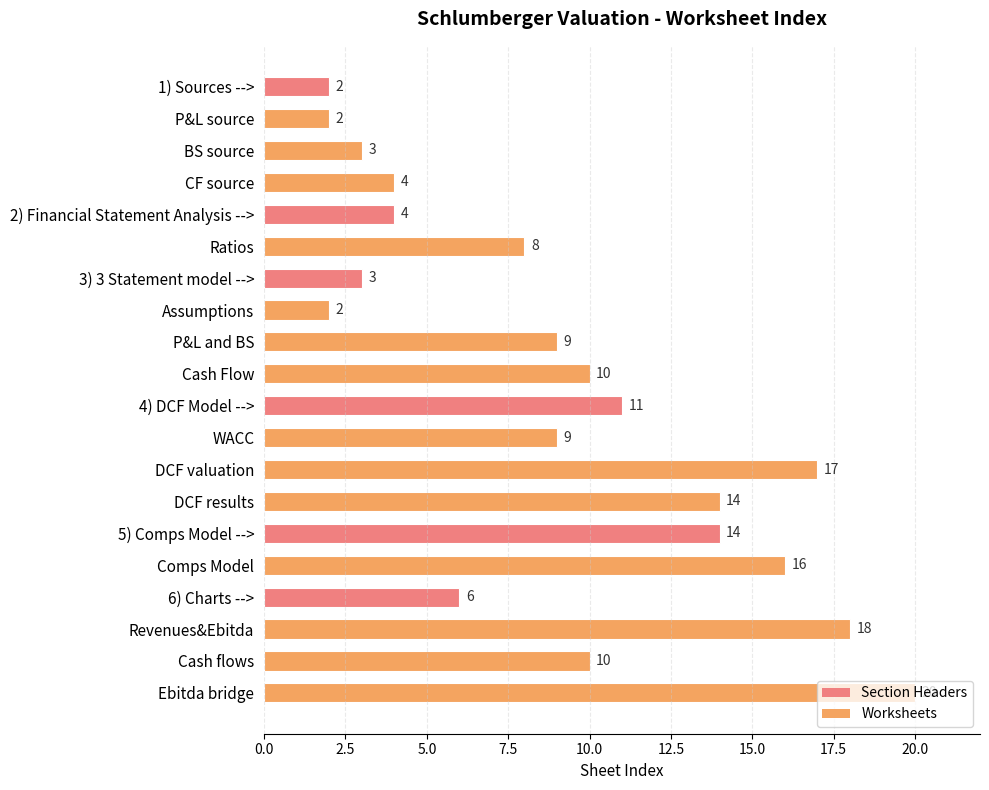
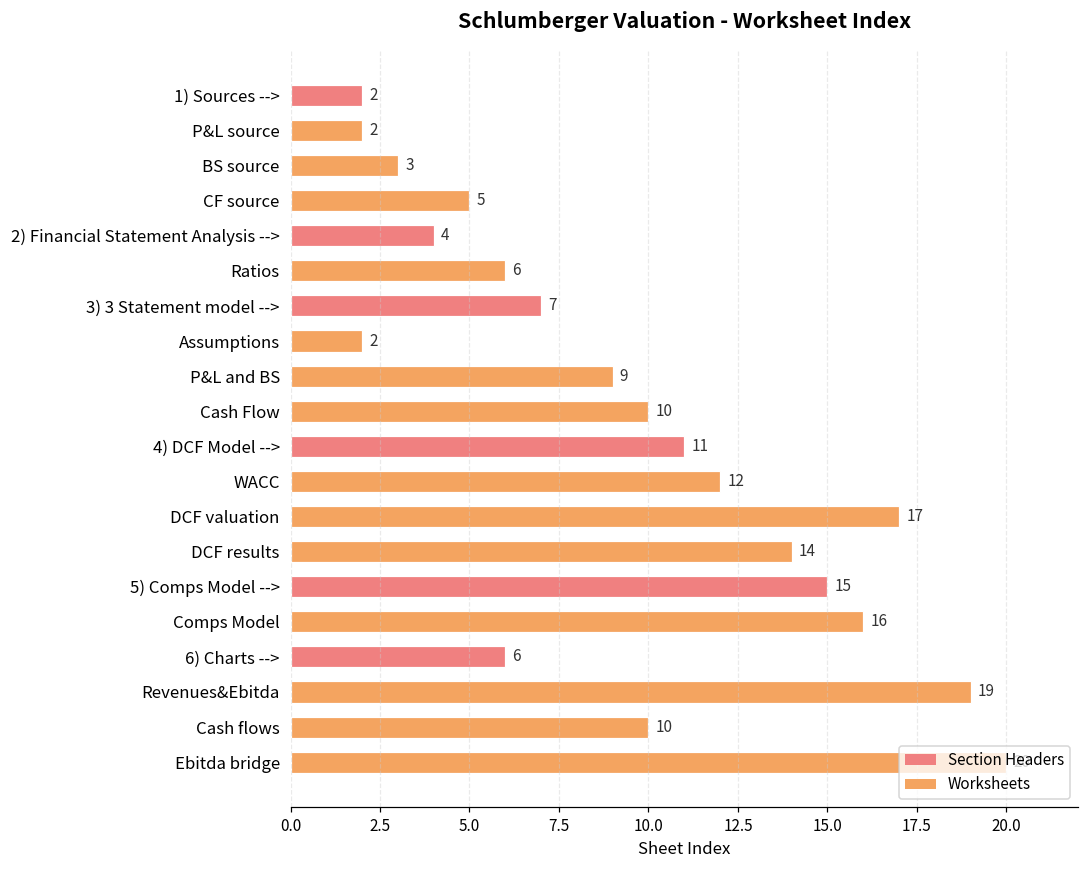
  {
    "1) Sources -->": 2,
    "P&L source": 2,
    "BS source": 3,
-   "CF source": 4,
+   "CF source": 5,
    "2) Financial Statement Analysis -->": 4,
-   "Ratios": 8,
-   "3) 3 Statement model -->": 3,
+   "Ratios": 6,
+   "3) 3 Statement model -->": 7,
    "Assumptions": 2,
    "P&L and BS": 9,
    "Cash Flow": 10,
    "4) DCF Model -->": 11,
-   "WACC": 9,
+   "WACC": 12,
    "DCF valuation": 17,
    "DCF results": 14,
-   "5) Comps Model -->": 14,
+   "5) Comps Model -->": 15,
    "Comps Model": 16,
    "6) Charts -->": 6,
-   "Revenues&Ebitda": 18,
+   "Revenues&Ebitda": 19,
    "Cash flows": 10
  }
